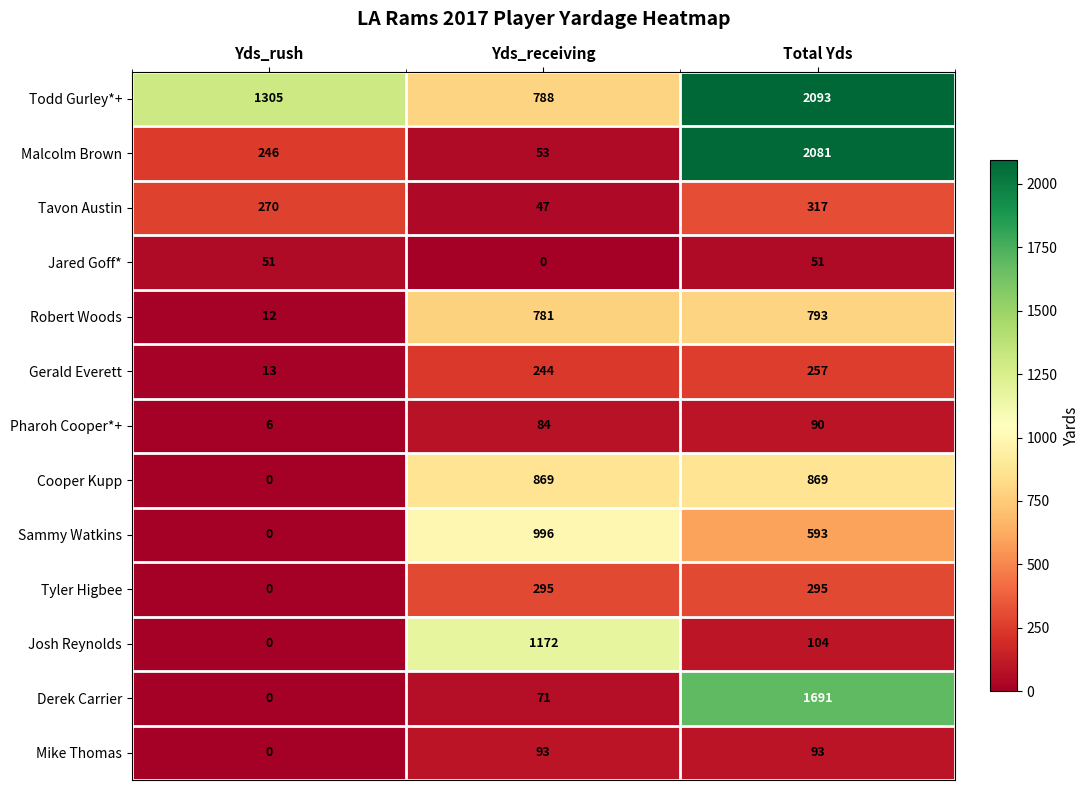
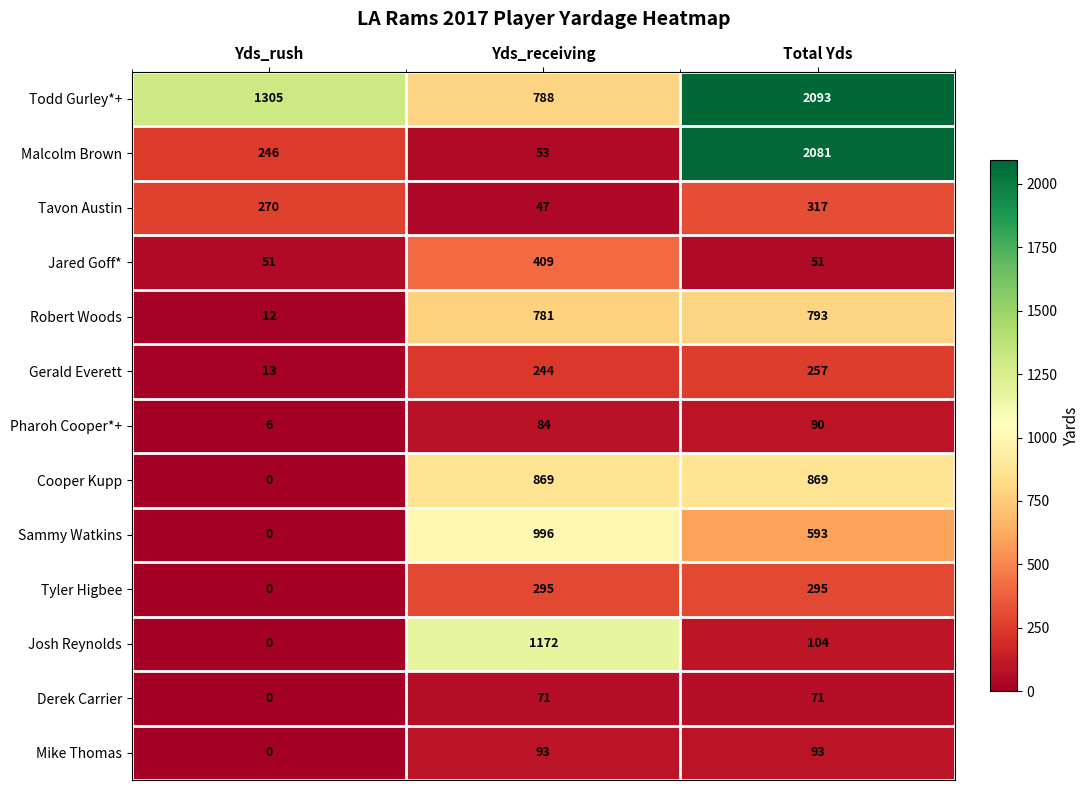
  {
    "Todd Gurley*+": {
      "Yds_rush": 1305,
      "Yds_receiving": 788,
      "Total Yds": 2093
    },
    "Malcolm Brown": {
      "Yds_rush": 246,
      "Yds_receiving": 53,
      "Total Yds": 2081
    },
    "Tavon Austin": {
      "Yds_rush": 270,
      "Yds_receiving": 47,
      "Total Yds": 317
    },
    "Jared Goff*": {
      "Yds_rush": 51,
-     "Yds_receiving": 0,
+     "Yds_receiving": 409,
      "Total Yds": 51
    },
    "Robert Woods": {
      "Yds_rush": 12,
      "Yds_receiving": 781,
      "Total Yds": 793
    },
    "Gerald Everett": {
      "Yds_rush": 13,
      "Yds_receiving": 244,
      "Total Yds": 257
    },
    "Pharoh Cooper*+": {
      "Yds_rush": 6,
      "Yds_receiving": 84,
      "Total Yds": 90
    },
    "Cooper Kupp": {
      "Yds_rush": 0,
      "Yds_receiving": 869,
      "Total Yds": 869
    },
    "Sammy Watkins": {
      "Yds_rush": 0,
      "Yds_receiving": 996,
      "Total Yds": 593
    },
    "Tyler Higbee": {
      "Yds_rush": 0,
      "Yds_receiving": 295,
      "Total Yds": 295
    },
    "Josh Reynolds": {
      "Yds_rush": 0,
      "Yds_receiving": 1172,
      "Total Yds": 104
    },
    "Derek Carrier": {
      "Yds_rush": 0,
      "Yds_receiving": 71,
-     "Total Yds": 1691
+     "Total Yds": 71
    },
    "Mike Thomas": {
      "Yds_rush": 0,
      "Yds_receiving": 93,
      "Total Yds": 93
    }
  }
